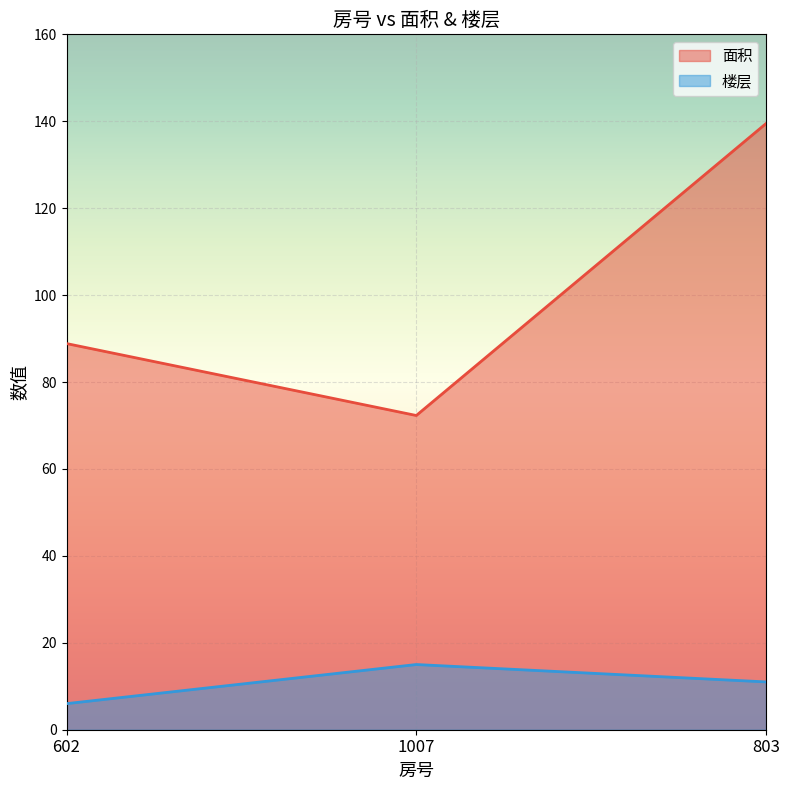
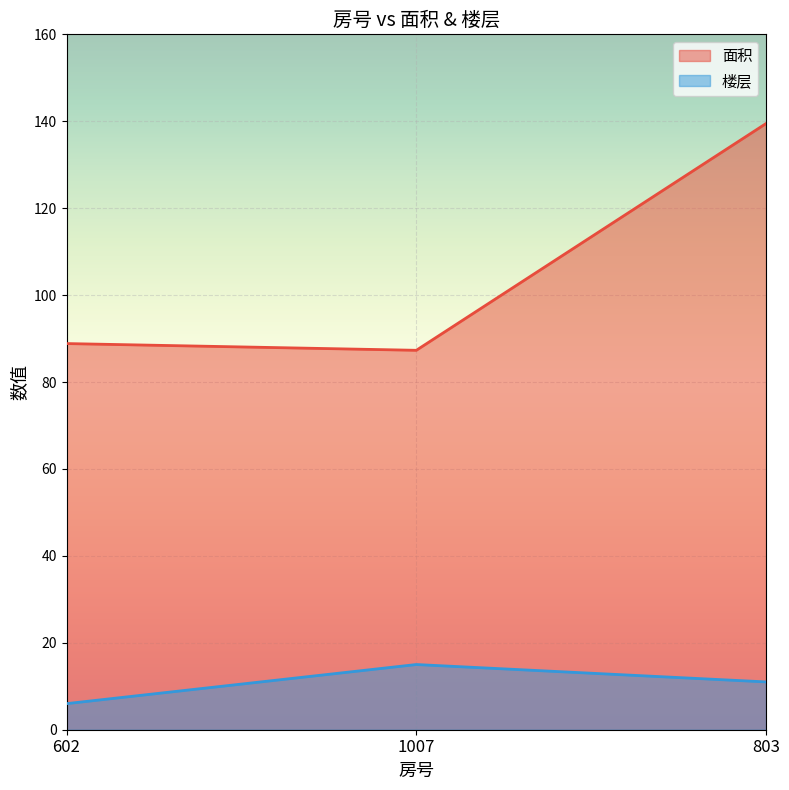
  {
    "面积": {
      "602": 89,
-     "1007": 72,
+     "1007": 87,
      "803": 139
    },
    "楼层": {
      "602": 6,
      "1007": 15,
      "803": 11
    }
  }
